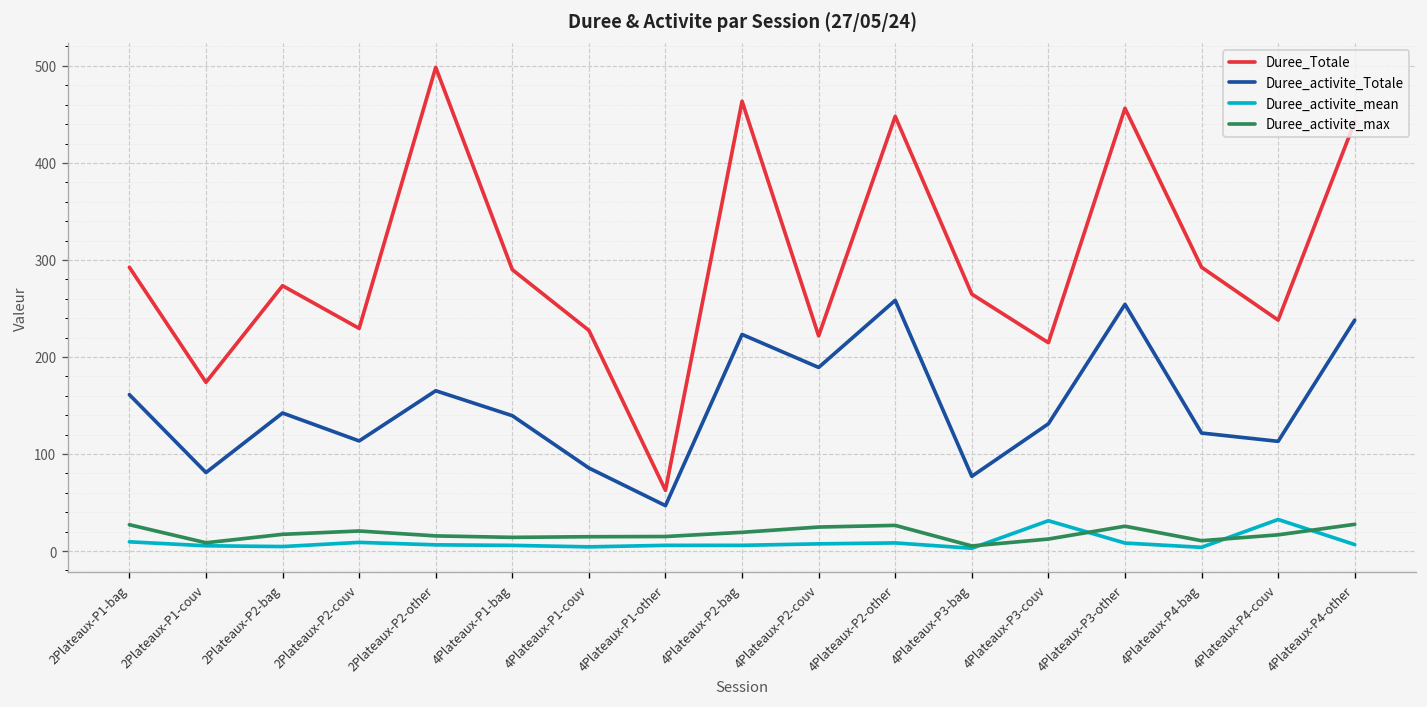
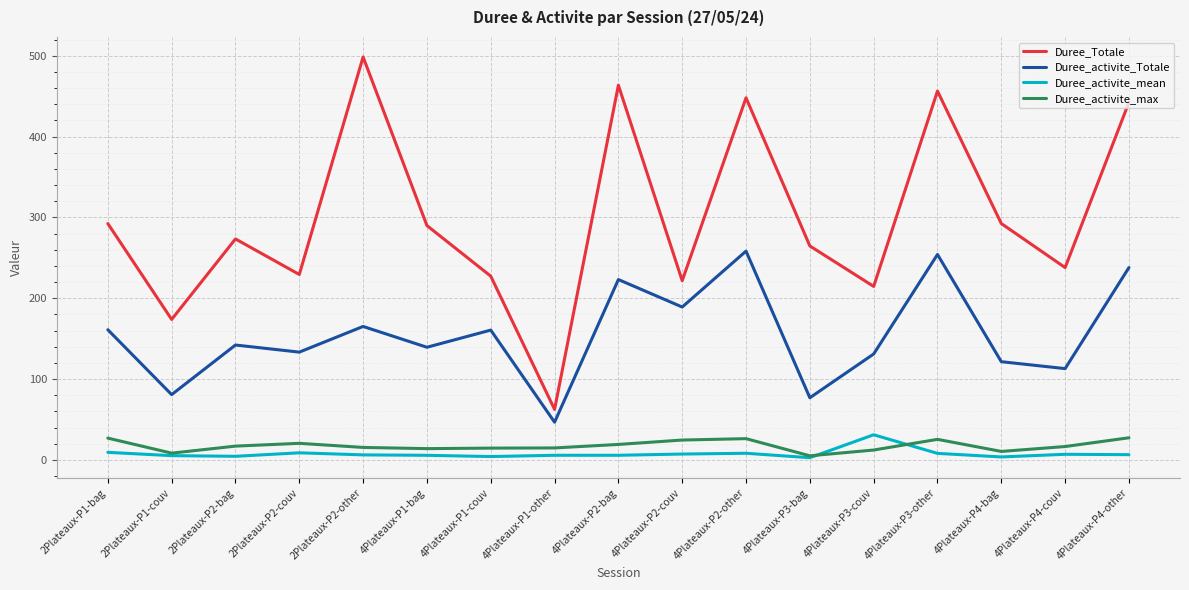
  {
    "Duree_Totale": {
      "2Plateaux-P1-bag": 290,
      "2Plateaux-P1-couv": 170,
      "2Plateaux-P2-bag": 270,
      "2Plateaux-P2-couv": 230,
      "2Plateaux-P2-other": 500,
      "4Plateaux-P1-bag": 290,
      "4Plateaux-P1-couv": 230,
      "4Plateaux-P1-other": 60,
      "4Plateaux-P2-bag": 460,
      "4Plateaux-P2-couv": 220,
      "4Plateaux-P2-other": 450,
      "4Plateaux-P3-bag": 260,
      "4Plateaux-P3-couv": 210,
      "4Plateaux-P3-other": 460,
      "4Plateaux-P4-bag": 290,
      "4Plateaux-P4-couv": 240
    },
    "Duree_activite_Totale": {
      "2Plateaux-P1-bag": 160,
      "2Plateaux-P1-couv": 80,
      "2Plateaux-P2-bag": 140,
-     "2Plateaux-P2-couv": 110,
+     "2Plateaux-P2-couv": 130,
      "2Plateaux-P2-other": 170,
      "4Plateaux-P1-bag": 140,
-     "4Plateaux-P1-couv": 90,
+     "4Plateaux-P1-couv": 160,
      "4Plateaux-P1-other": 50,
      "4Plateaux-P2-bag": 220,
      "4Plateaux-P2-couv": 190,
      "4Plateaux-P2-other": 260,
      "4Plateaux-P3-bag": 80,
      "4Plateaux-P3-couv": 130,
      "4Plateaux-P3-other": 250,
      "4Plateaux-P4-bag": 120,
      "4Plateaux-P4-couv": 110,
      "4Plateaux-P4-other": 240
    },
    "Duree_activite_mean": {
      "2Plateaux-P1-bag": 10,
      "2Plateaux-P1-couv": 10,
      "2Plateaux-P2-bag": 0,
      "2Plateaux-P2-couv": 10,
      "2Plateaux-P2-other": 10,
      "4Plateaux-P1-bag": 10,
      "4Plateaux-P1-couv": 0,
      "4Plateaux-P1-other": 10,
      "4Plateaux-P2-bag": 10,
      "4Plateaux-P2-couv": 10,
      "4Plateaux-P2-other": 10,
      "4Plateaux-P3-couv": 30,
      "4Plateaux-P3-other": 10,
      "4Plateaux-P4-bag": 0,
-     "4Plateaux-P4-couv": 30,
+     "4Plateaux-P4-couv": 10,
      "4Plateaux-P4-other": 10
    },
    "Duree_activite_max": {
      "2Plateaux-P1-bag": 30,
      "2Plateaux-P1-couv": 10,
      "2Plateaux-P2-bag": 20,
      "2Plateaux-P2-couv": 20,
      "2Plateaux-P2-other": 20,
      "4Plateaux-P1-bag": 10,
      "4Plateaux-P1-couv": 10,
      "4Plateaux-P1-other": 10,
      "4Plateaux-P2-bag": 20,
      "4Plateaux-P2-couv": 20,
      "4Plateaux-P2-other": 30,
      "4Plateaux-P3-couv": 10,
      "4Plateaux-P3-other": 30,
      "4Plateaux-P4-bag": 10,
      "4Plateaux-P4-couv": 20,
      "4Plateaux-P4-other": 30
    }
  }
